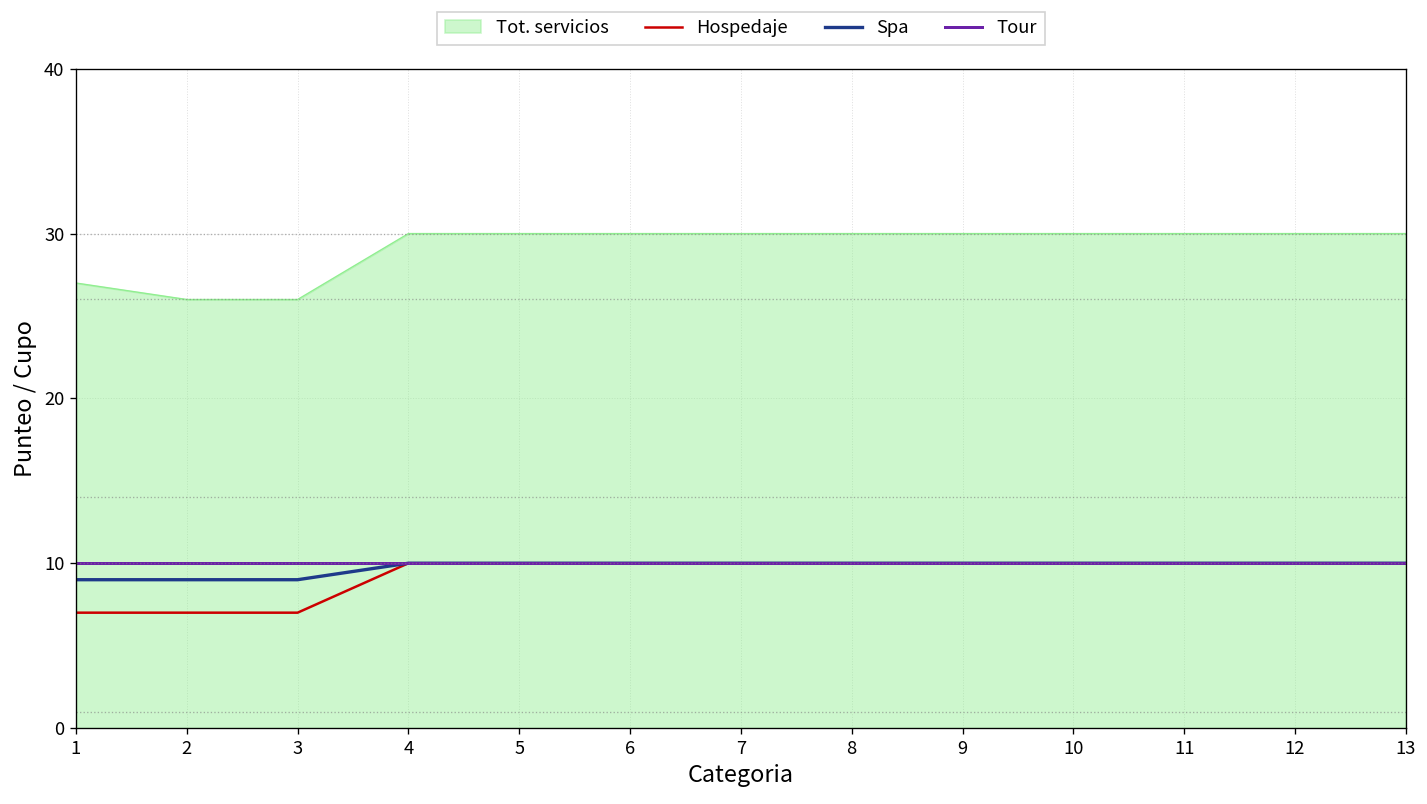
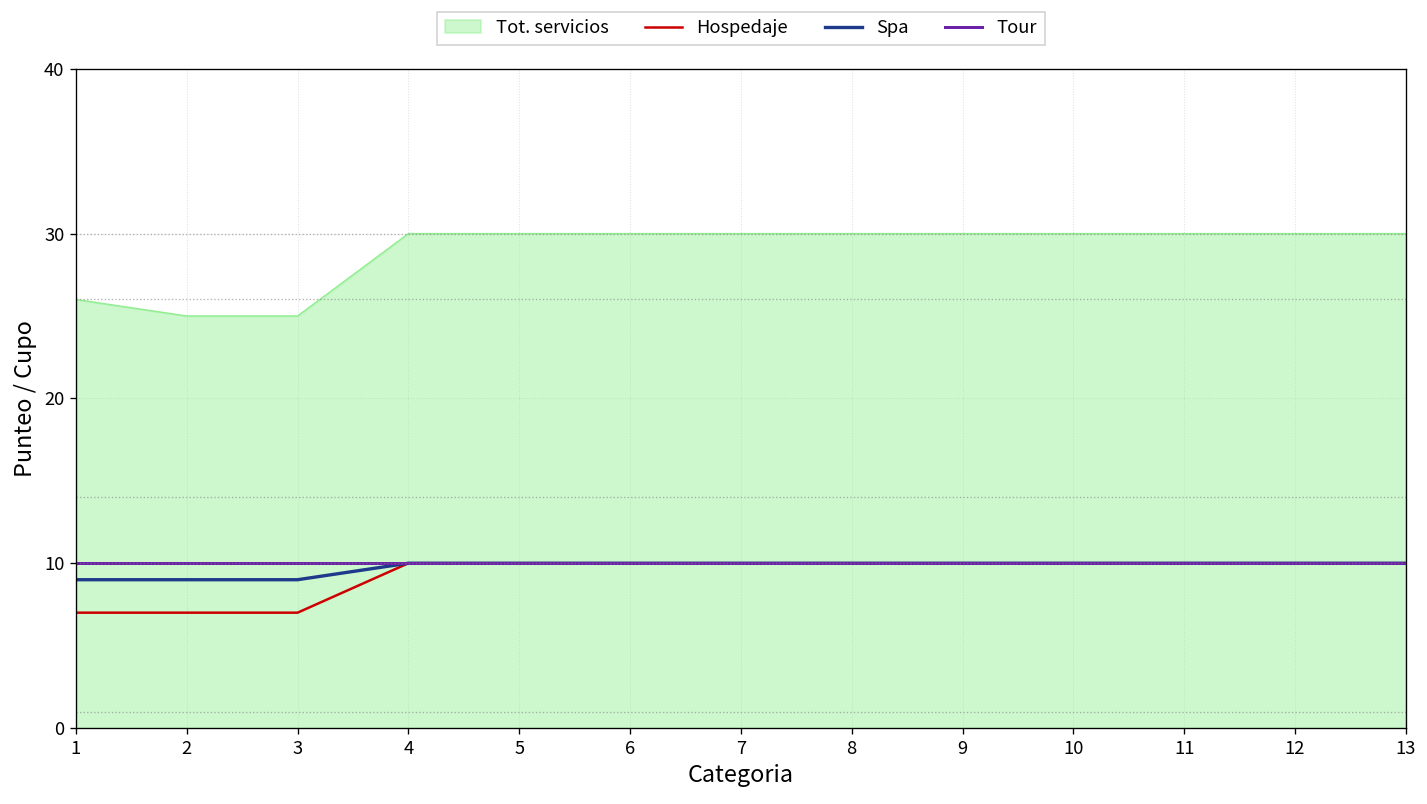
  {
    "Tot. servicios": {
-     "1": 27,
-     "2": 26,
-     "3": 26,
+     "1": 26,
+     "2": 25,
+     "3": 25,
      "4": 30,
      "5": 30,
      "6": 30,
      "7": 30,
      "8": 30,
      "9": 30,
      "10": 30,
      "11": 30,
      "12": 30,
      "13": 30
    },
    "Hospedaje": {
      "1": 7,
      "2": 7,
      "3": 7
    },
    "Spa": {
      "1": 9,
      "2": 9,
      "3": 9
    },
    "Tour": {
      "1": 10,
      "2": 10,
      "3": 10
    }
  }
